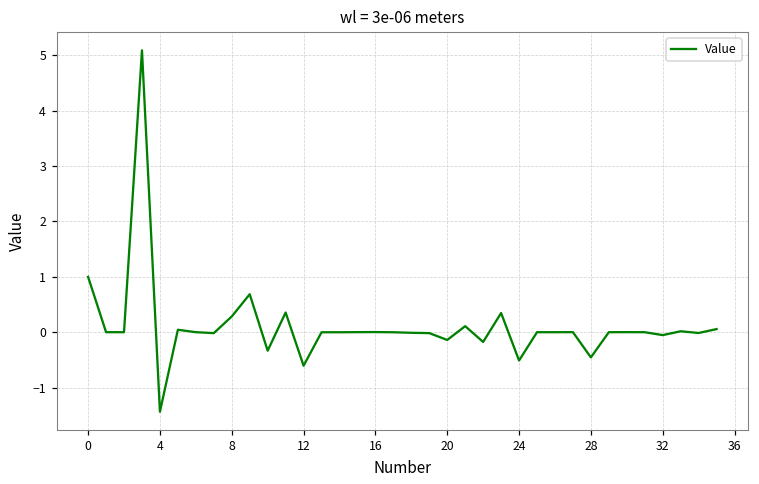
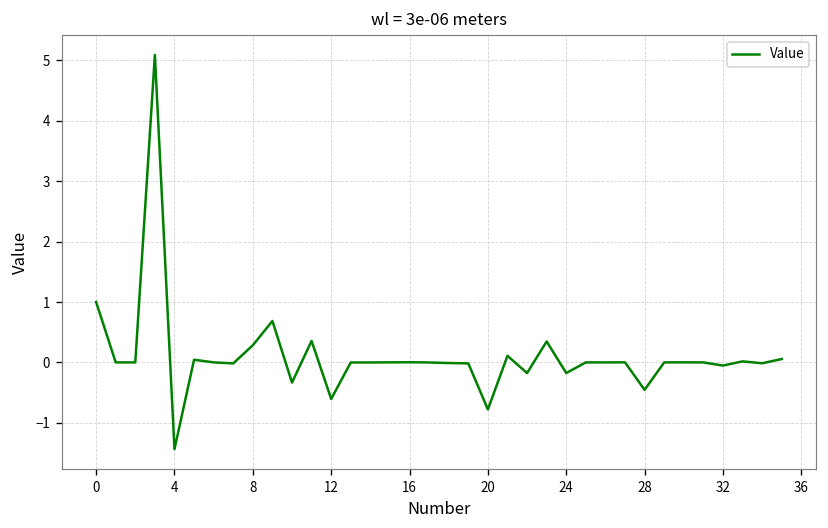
  {
    "0": 1.0,
    "4": -1.4,
    "8": 0.3,
    "12": -0.6,
    "16": 0.0,
-   "20": -0.1,
-   "24": -0.5,
+   "20": -0.8,
+   "24": -0.2,
    "28": -0.5,
    "32": -0.1
  }
